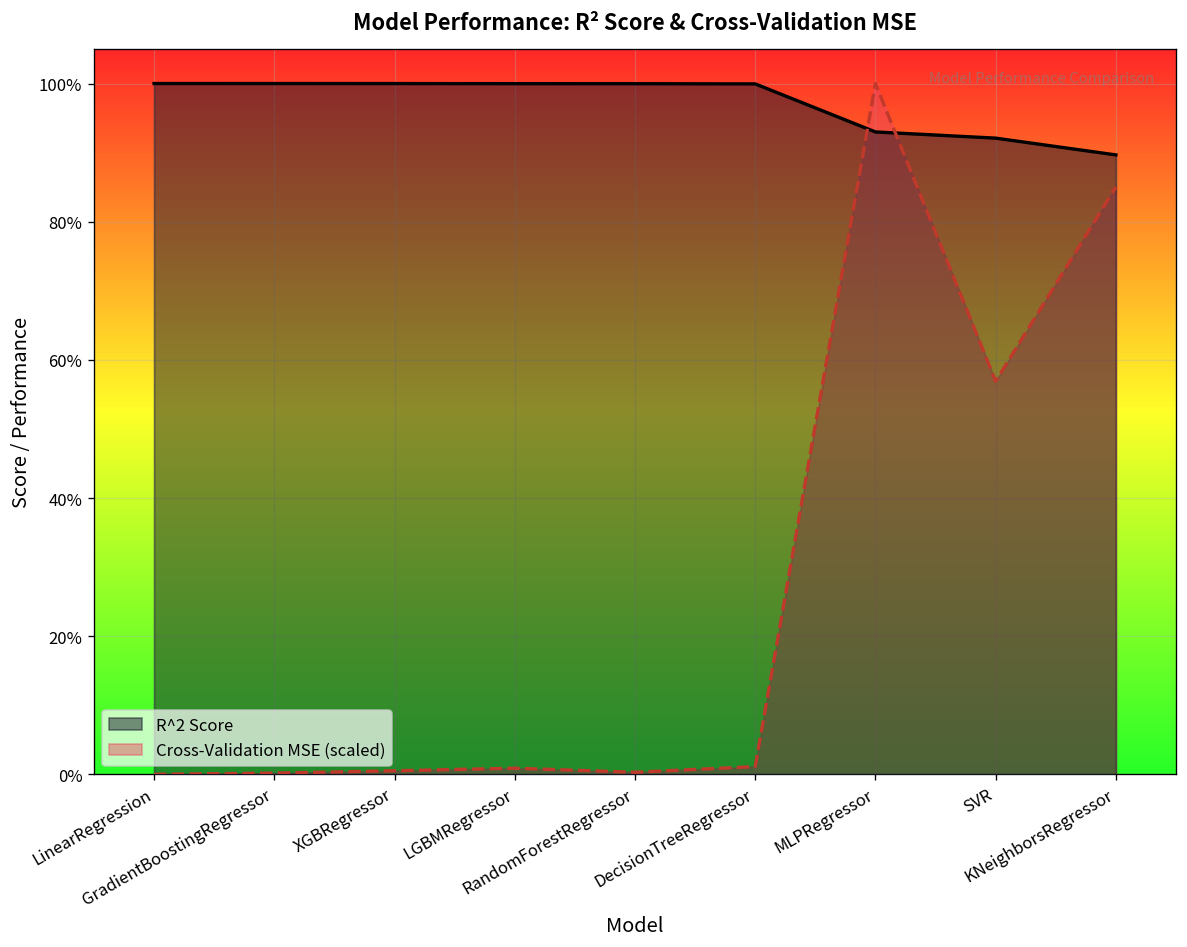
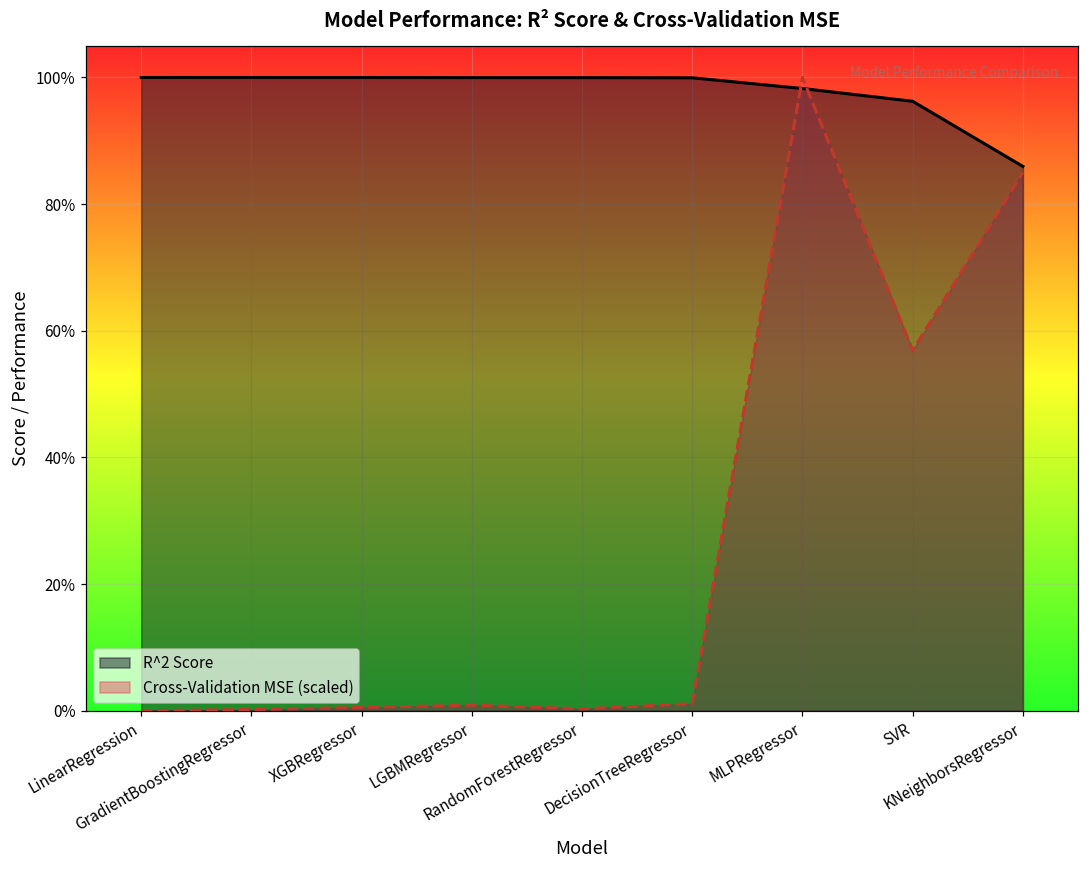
  {
    "R^2 Score": {
      "LinearRegression": "100%",
      "GradientBoostingRegressor": "100%",
      "XGBRegressor": "100%",
      "LGBMRegressor": "100%",
      "RandomForestRegressor": "100%",
      "DecisionTreeRegressor": "100%",
-     "MLPRegressor": "93%",
-     "SVR": "92%",
-     "KNeighborsRegressor": "90%"
+     "MLPRegressor": "98%",
+     "SVR": "96%",
+     "KNeighborsRegressor": "86%"
    },
    "Cross-Validation MSE (scaled)": {
      "LinearRegression": "0%",
      "GradientBoostingRegressor": "0%",
      "XGBRegressor": "1%",
      "LGBMRegressor": "1%",
      "RandomForestRegressor": "0%",
      "DecisionTreeRegressor": "1%",
      "MLPRegressor": "100%",
      "SVR": "57%",
      "KNeighborsRegressor": "85%"
    }
  }
